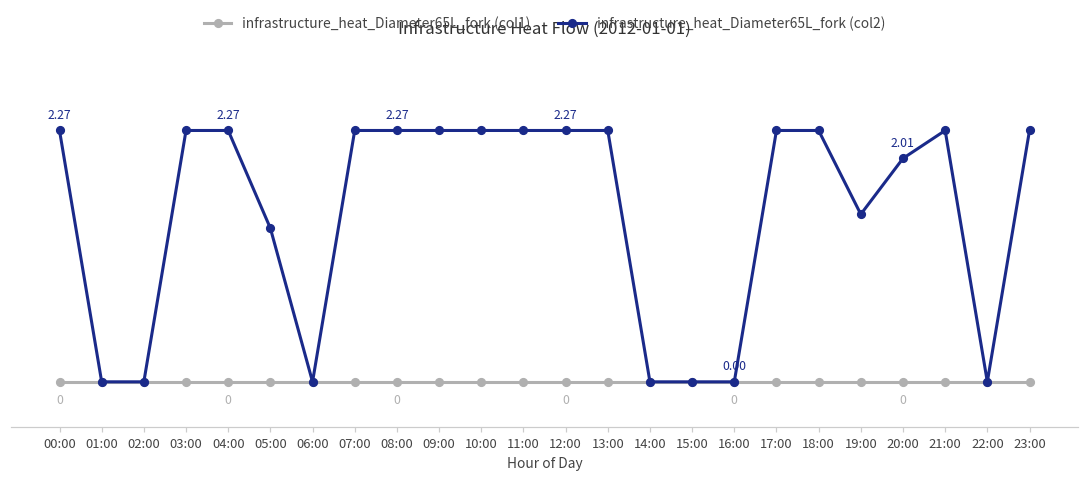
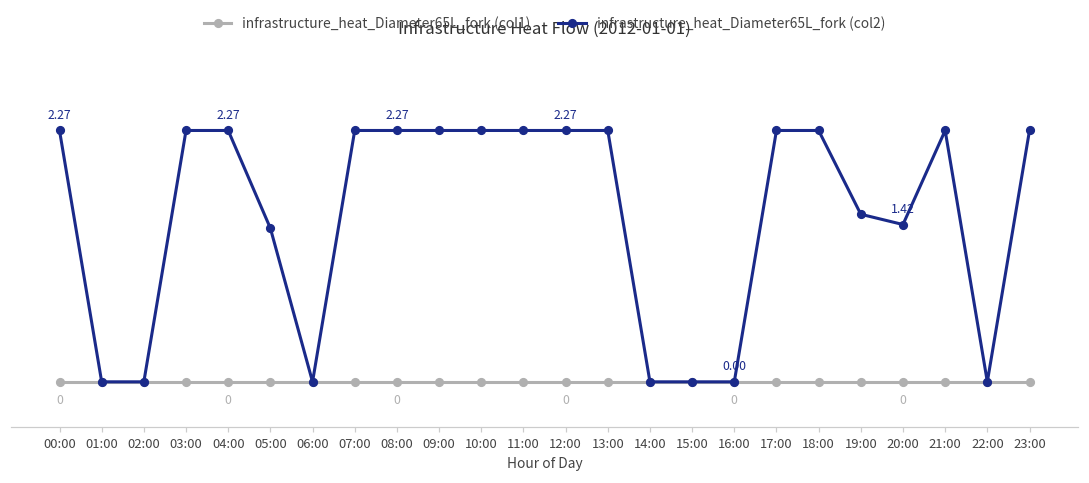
  {
    "infrastructure_heat_Diameter65L_fork (col1)": {
      "00:00": 0,
      "04:00": 0,
      "08:00": 0,
      "12:00": 0,
      "20:00": 0
    },
    "infrastructure_heat_Diameter65L_fork (col2)": {
      "00:00": 2.27,
      "04:00": 2.27,
      "08:00": 2.27,
      "12:00": 2.27,
-     "20:00": 2.01
+     "20:00": 1.42
    }
  }
